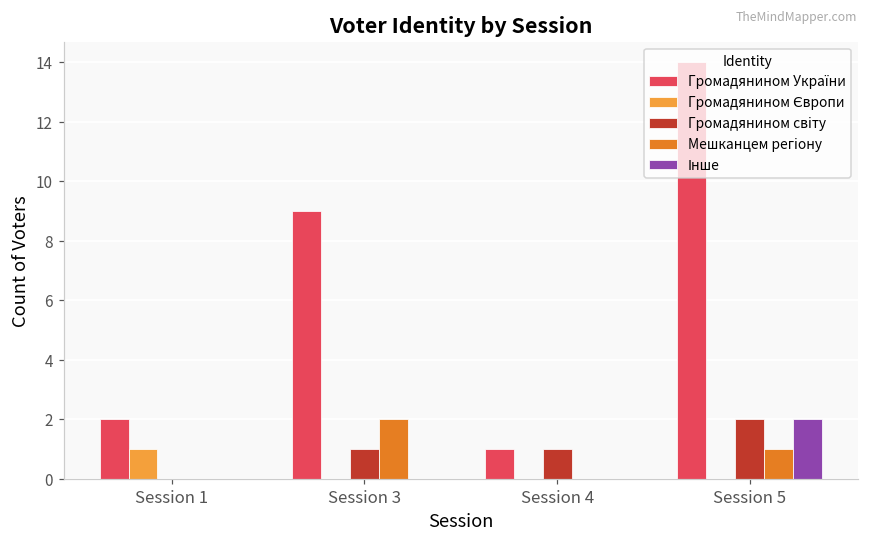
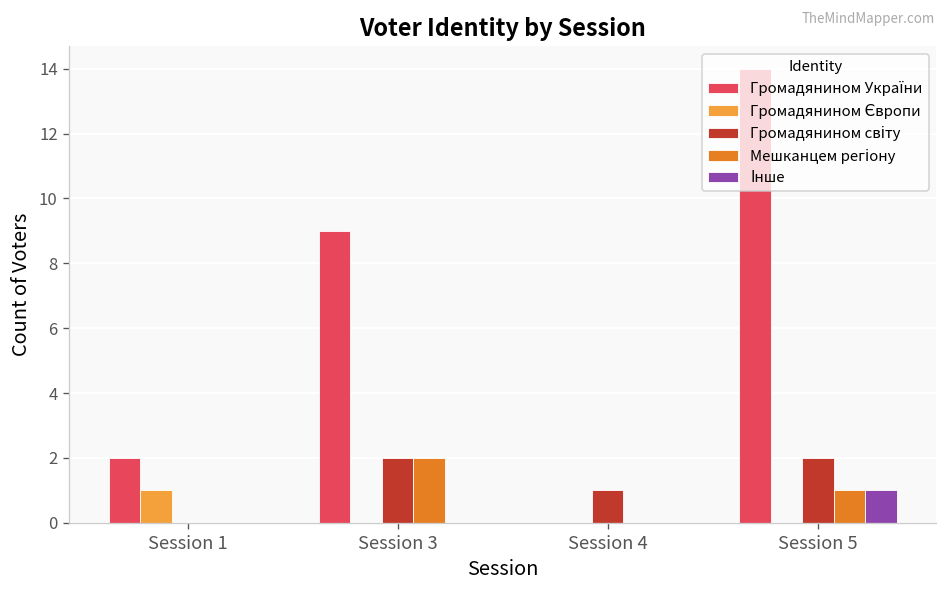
  {
    "Громадянином України": {
      "Session 1": 2,
      "Session 3": 9,
-     "Session 4": 1
+     "Session 4": 0
    },
    "Громадянином світу": {
      "Session 1": 0,
-     "Session 3": 1,
+     "Session 3": 2,
      "Session 4": 1,
      "Session 5": 2
    },
    "Інше": {
      "Session 1": 0,
      "Session 3": 0,
      "Session 4": 0,
-     "Session 5": 2
+     "Session 5": 1
    }
  }
